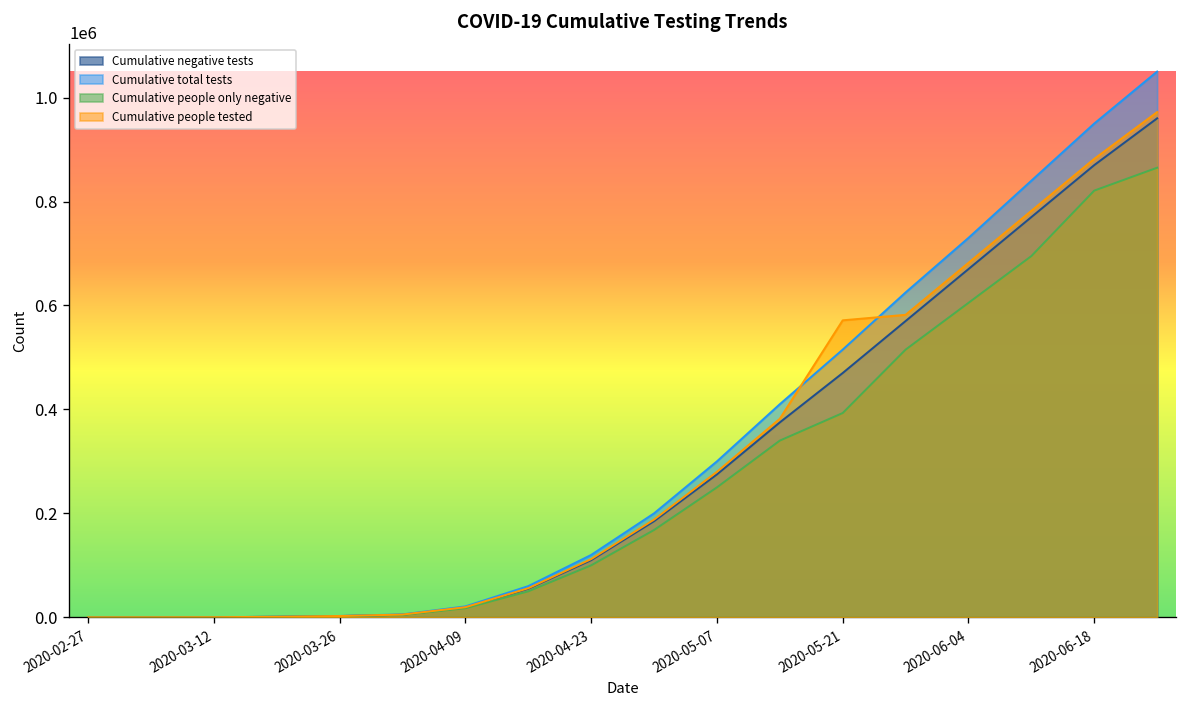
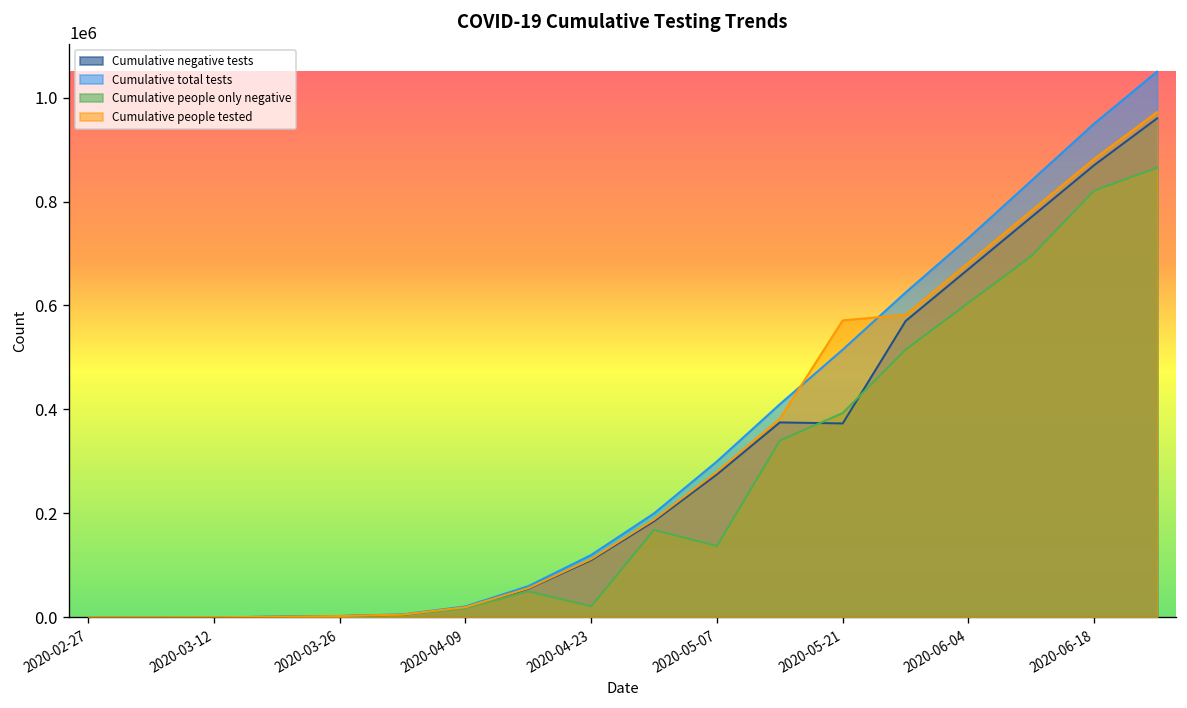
  {
    "Cumulative negative tests": {
-     "2020-05-21": 470000,
+     "2020-05-21": 370000,
      "2020-06-04": 670000,
      "2020-06-18": 870000
    },
    "Cumulative total tests": {
      "2020-04-23": 120000,
      "2020-05-07": 300000,
      "2020-05-21": 520000,
      "2020-06-04": 730000,
      "2020-06-18": 950000
    },
    "Cumulative people only negative": {
-     "2020-04-23": 100000,
-     "2020-05-07": 250000,
+     "2020-04-23": 20000,
+     "2020-05-07": 140000,
      "2020-05-21": 390000,
      "2020-06-04": 610000,
      "2020-06-18": 820000
    },
    "Cumulative people tested": {
      "2020-05-21": 570000,
      "2020-06-04": 680000,
      "2020-06-18": 880000
    }
  }
